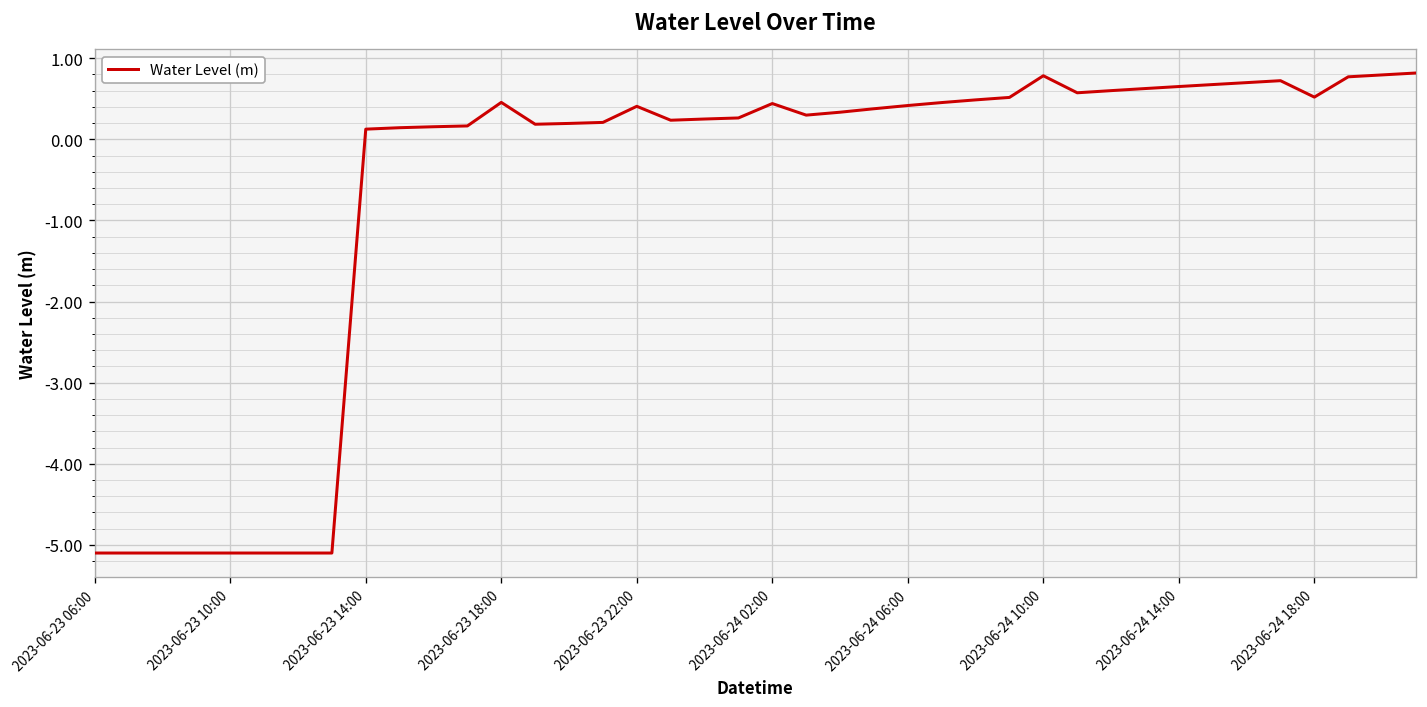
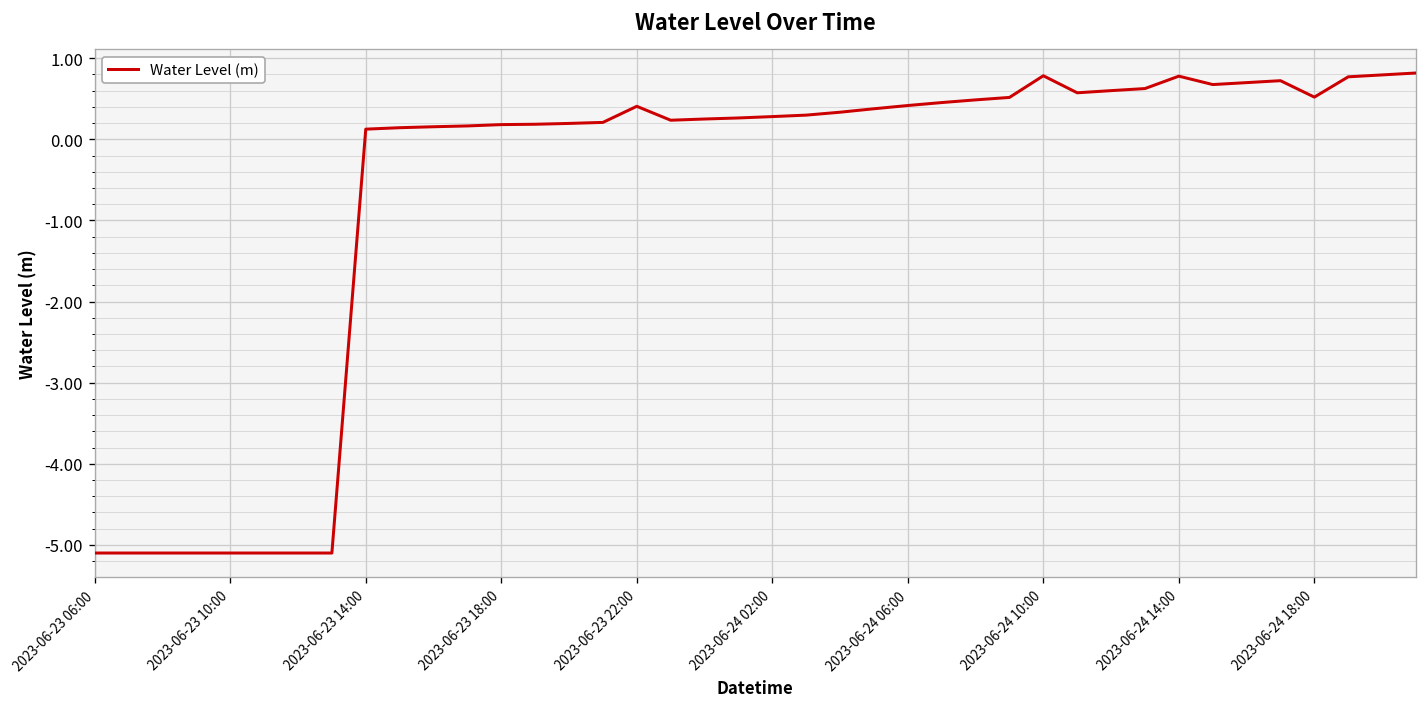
  {
    "2023-06-23 06:00": -5.1,
    "2023-06-23 10:00": -5.1,
    "2023-06-23 14:00": 0.1,
-   "2023-06-23 18:00": 0.5,
+   "2023-06-23 18:00": 0.2,
    "2023-06-23 22:00": 0.4,
-   "2023-06-24 02:00": 0.4,
+   "2023-06-24 02:00": 0.3,
    "2023-06-24 06:00": 0.4,
    "2023-06-24 10:00": 0.8,
-   "2023-06-24 14:00": 0.7,
+   "2023-06-24 14:00": 0.8,
    "2023-06-24 18:00": 0.5
  }
